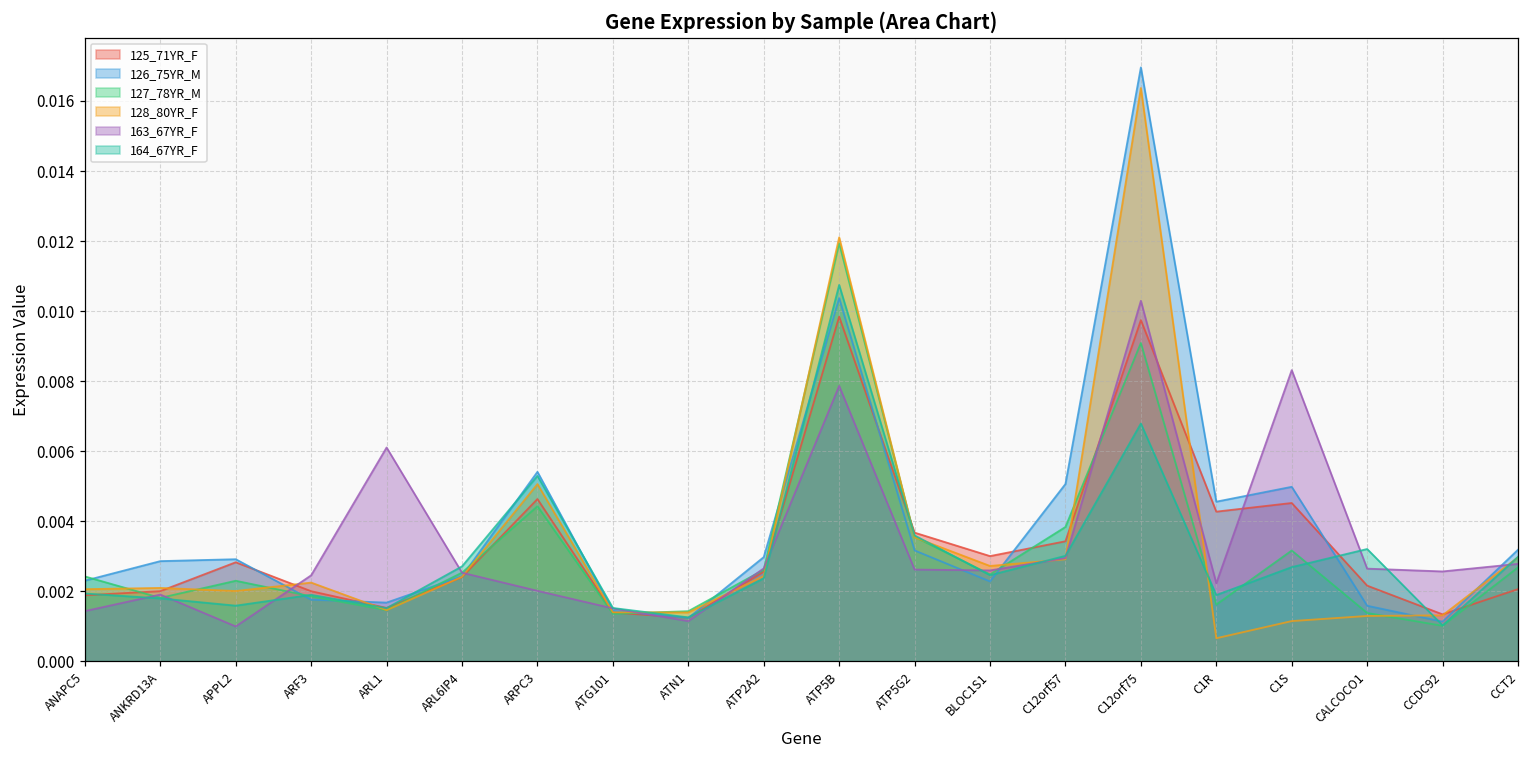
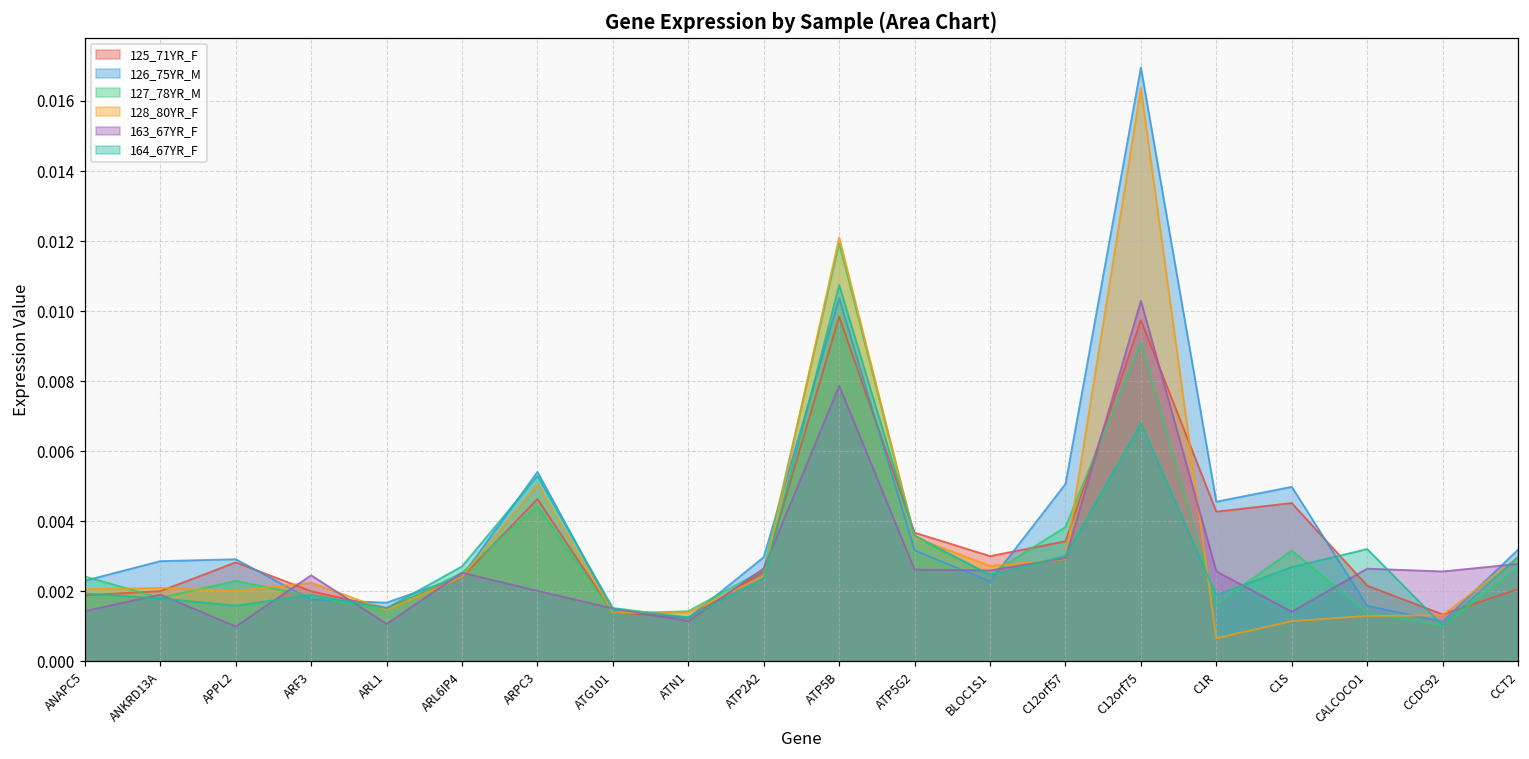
  {
    "163_67YR_F": {
      "ANAPC5": 0.0014,
      "ANKRD13A": 0.0019,
      "APPL2": 0.0010,
      "ARF3": 0.0024,
-     "ARL1": 0.0061,
+     "ARL1": 0.0011,
      "ARPC3": 0.0020,
      "ATN1": 0.0011,
      "ATP5B": 0.0079,
      "ATP5G2": 0.0026,
      "BLOC1S1": 0.0026,
      "C12orf75": 0.0103,
-     "C1R": 0.0022,
-     "C1S": 0.0083,
+     "C1R": 0.0026,
+     "C1S": 0.0014,
      "CALCOCO1": 0.0026,
      "CCDC92": 0.0026,
      "CCT2": 0.0028
    }
  }
